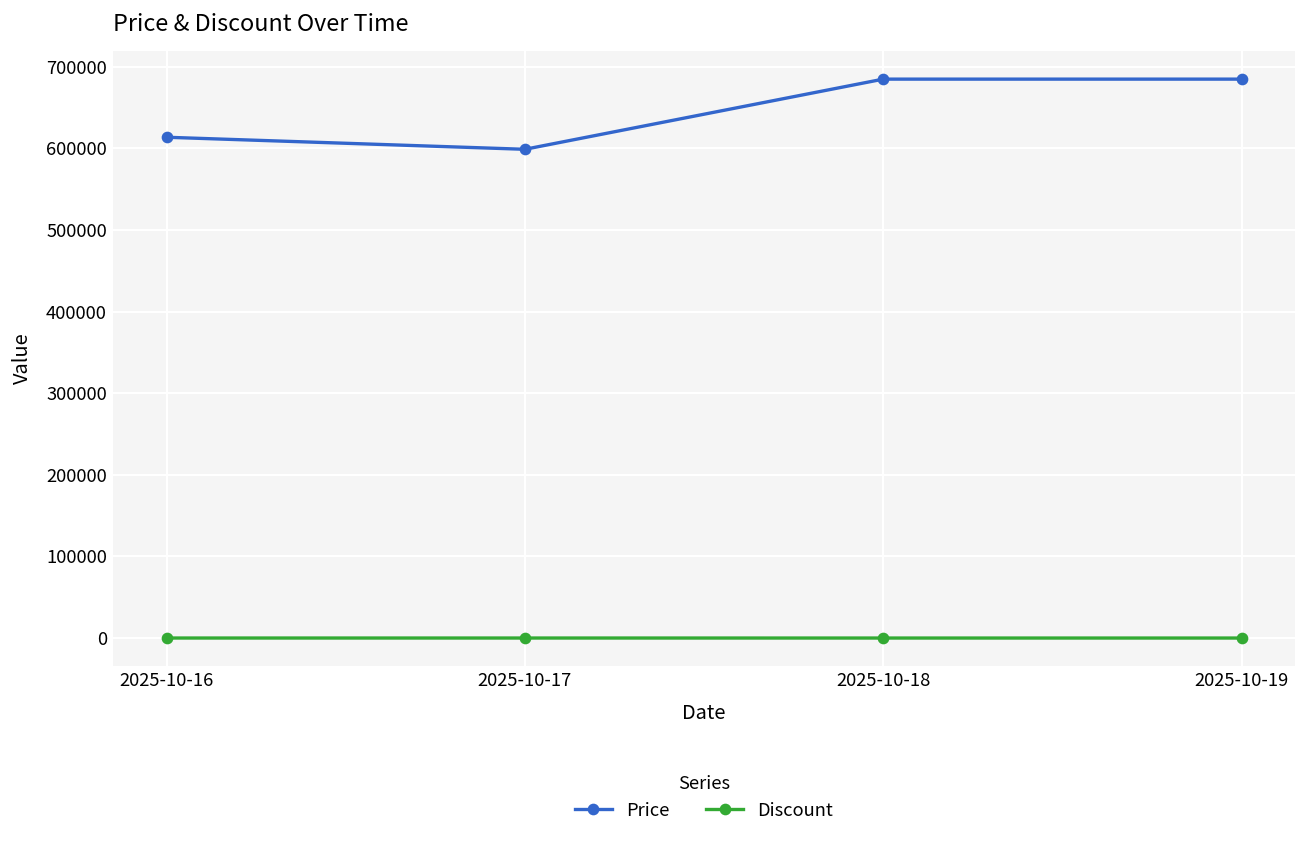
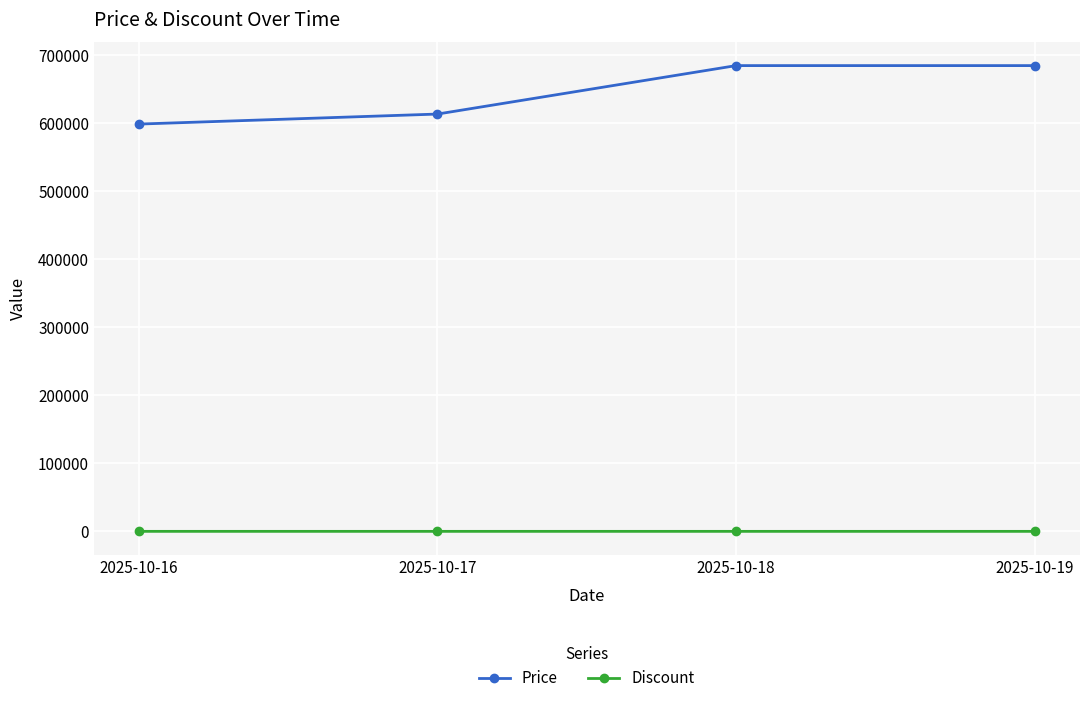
  {
    "Price": {
-     "2025-10-16": 610000,
-     "2025-10-17": 600000,
+     "2025-10-16": 600000,
+     "2025-10-17": 610000,
      "2025-10-18": 690000,
      "2025-10-19": 690000
    },
    "Discount": {
      "2025-10-16": 0,
      "2025-10-17": 0,
      "2025-10-18": 0,
      "2025-10-19": 0
    }
  }
